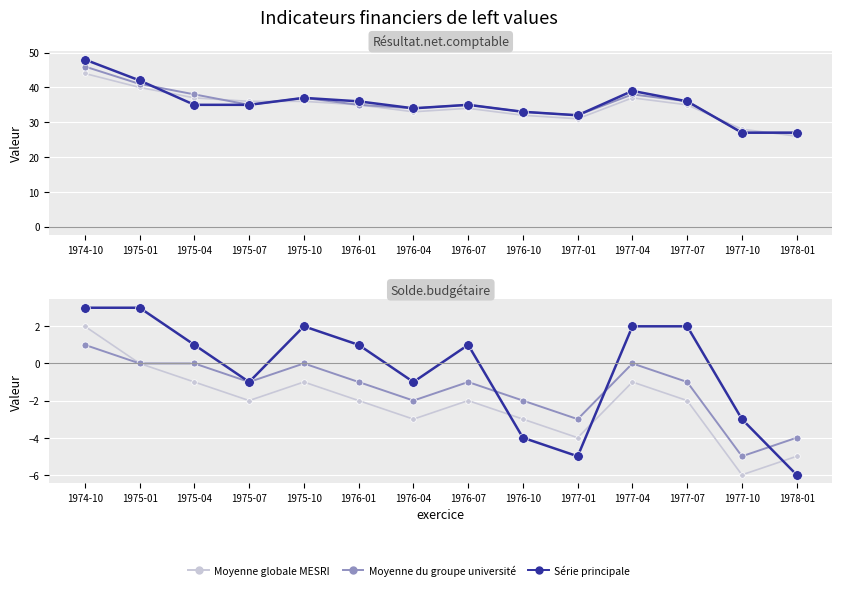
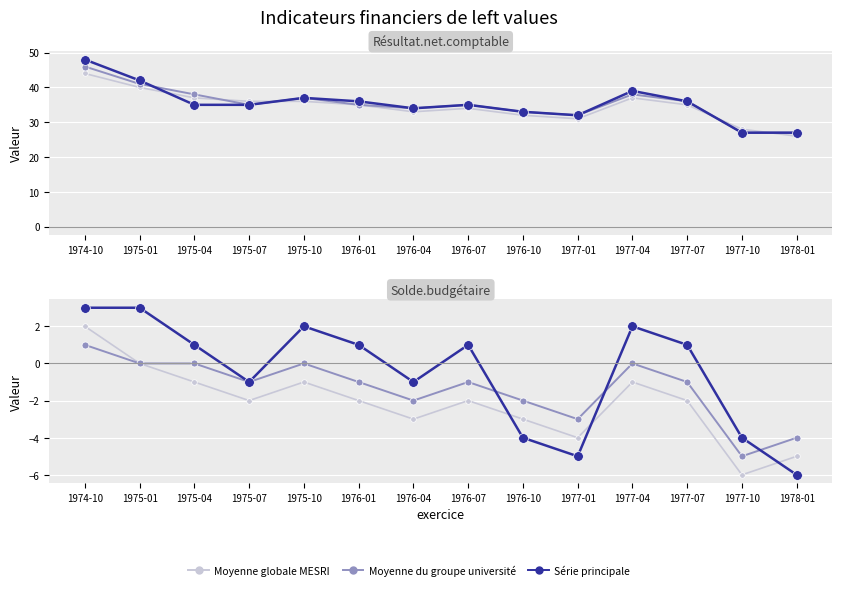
  {
    "Résultat.net.comptable": {
      "Série principale": {
        "1974-10": 48,
        "1975-01": 42,
        "1975-04": 35,
        "1976-01": 36,
        "1977-04": 39
      }
    },
    "Solde.budgétaire": {
      "Série principale": {
        "1974-10": 3,
        "1975-01": 3,
        "1975-04": 1,
        "1975-10": 2,
        "1976-01": 1,
        "1976-04": -1,
        "1976-07": 1,
        "1976-10": -4,
        "1977-01": -5,
        "1977-04": 2,
-       "1977-07": 2,
-       "1977-10": -3,
+       "1977-07": 1,
+       "1977-10": -4,
        "1978-01": -6
      }
    }
  }
